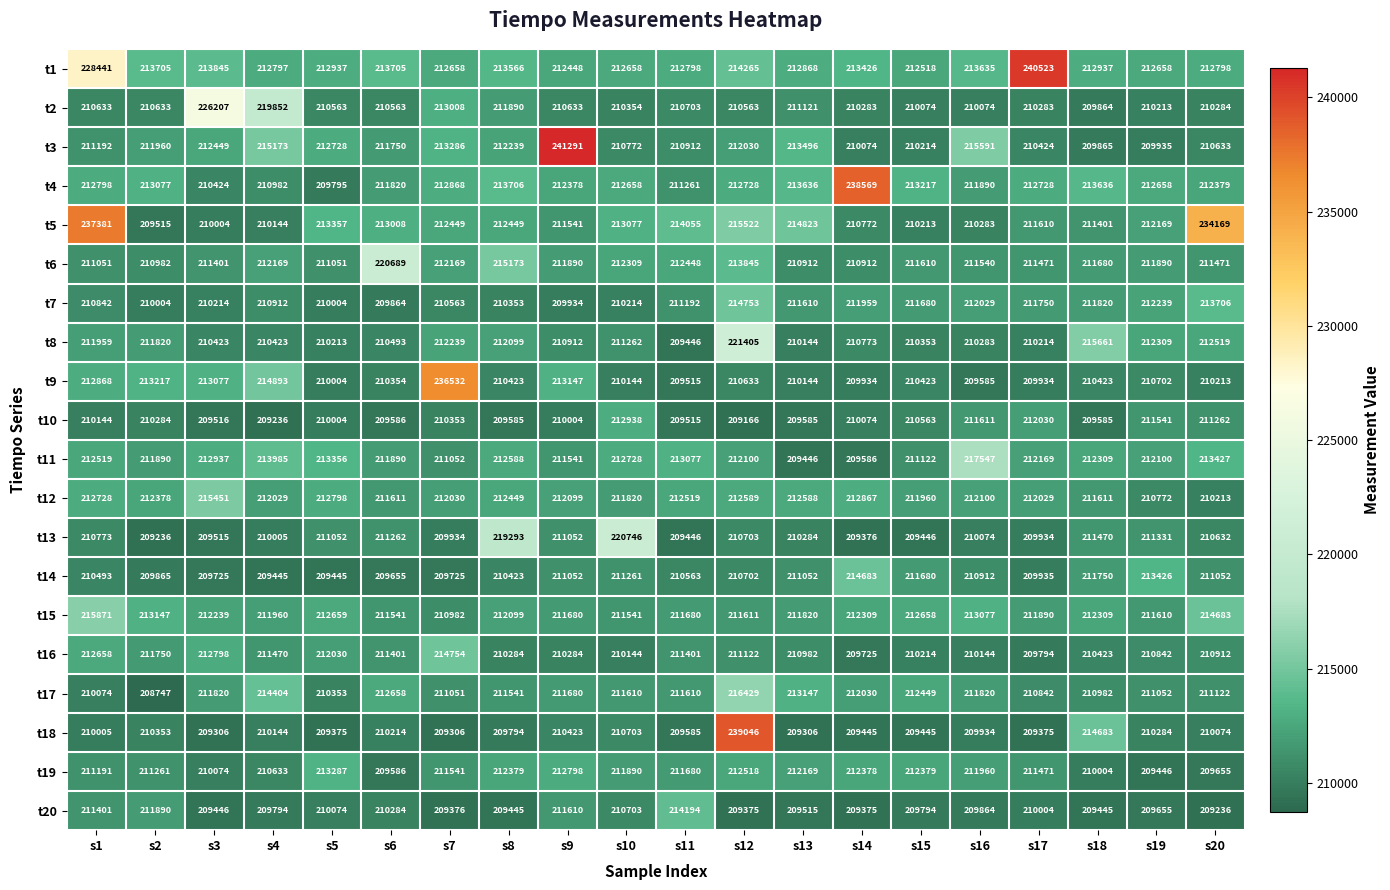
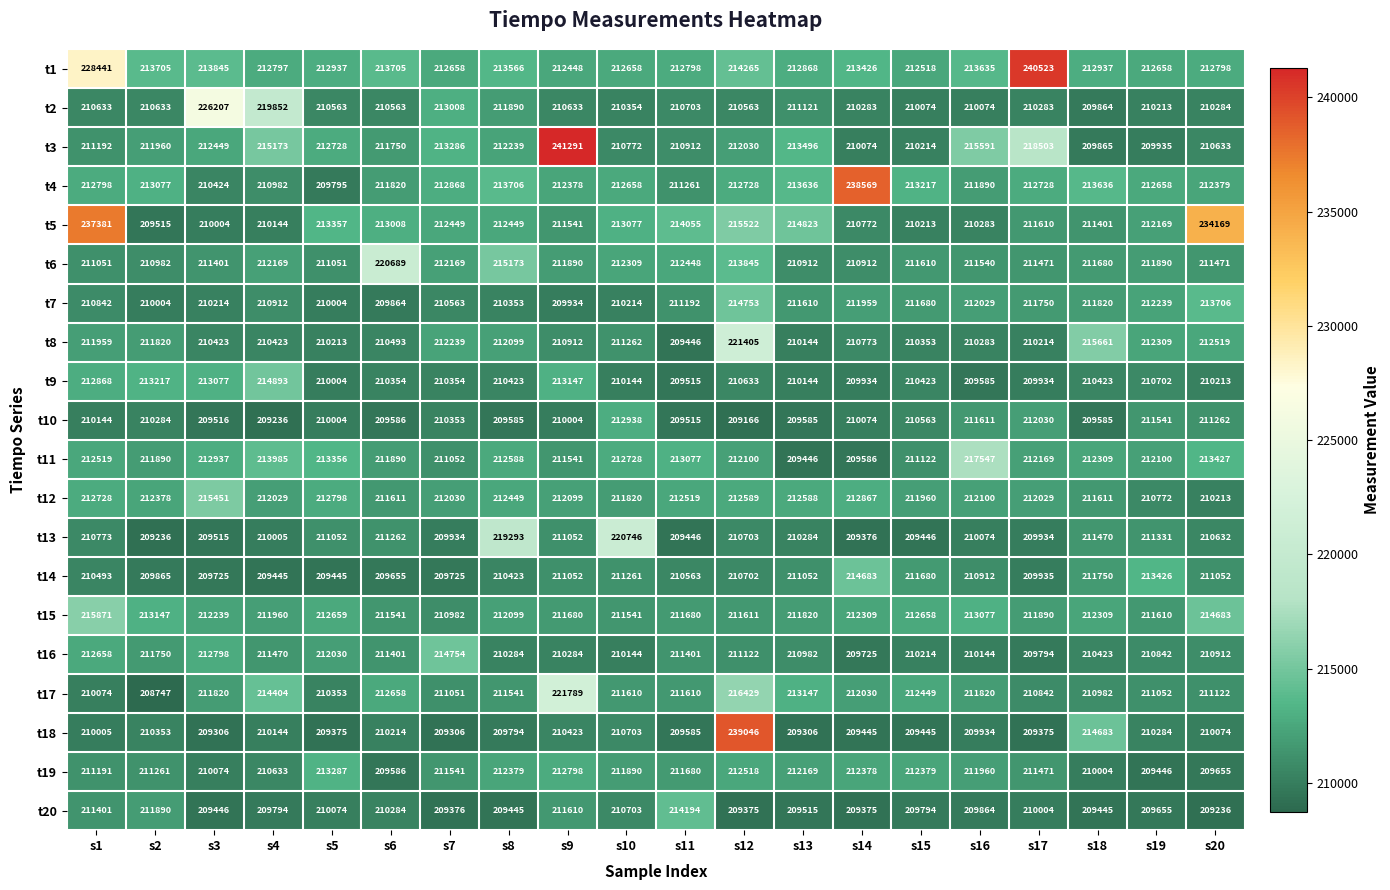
  {
    "t3": {
      "s1": 211192,
      "s2": 211960,
      "s3": 212449,
      "s4": 215173,
      "s5": 212728,
      "s6": 211750,
      "s7": 213286,
      "s8": 212239,
      "s9": 241291,
      "s10": 210772,
      "s11": 210912,
      "s12": 212030,
      "s13": 213496,
      "s14": 210074,
      "s15": 210214,
      "s16": 215591,
-     "s17": 210424,
+     "s17": 218503,
      "s18": 209865,
      "s19": 209935,
      "s20": 210633
    },
    "t9": {
      "s1": 212868,
      "s2": 213217,
      "s3": 213077,
      "s4": 214893,
      "s5": 210004,
      "s6": 210354,
-     "s7": 236532,
+     "s7": 210354,
      "s8": 210423,
      "s9": 213147,
      "s10": 210144,
      "s11": 209515,
      "s12": 210633,
      "s13": 210144,
      "s14": 209934,
      "s15": 210423,
      "s16": 209585,
      "s17": 209934,
      "s18": 210423,
      "s19": 210702,
      "s20": 210213
    },
    "t17": {
      "s1": 210074,
      "s2": 208747,
      "s3": 211820,
      "s4": 214404,
      "s5": 210353,
      "s6": 212658,
      "s7": 211051,
      "s8": 211541,
-     "s9": 211680,
+     "s9": 221789,
      "s10": 211610,
      "s11": 211610,
      "s12": 216429,
      "s13": 213147,
      "s14": 212030,
      "s15": 212449,
      "s16": 211820,
      "s17": 210842,
      "s18": 210982,
      "s19": 211052,
      "s20": 211122
    }
  }
